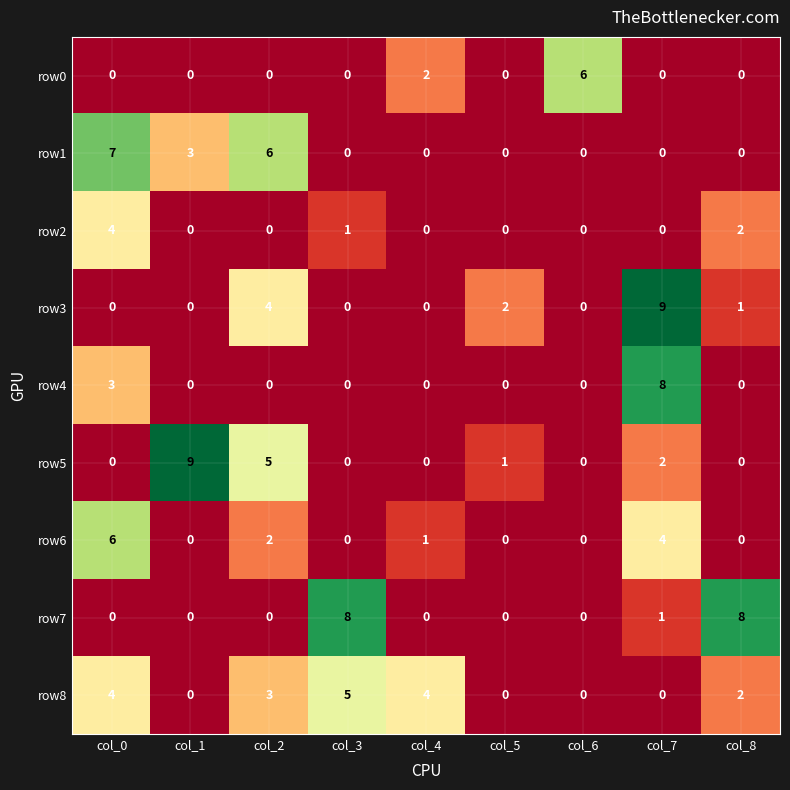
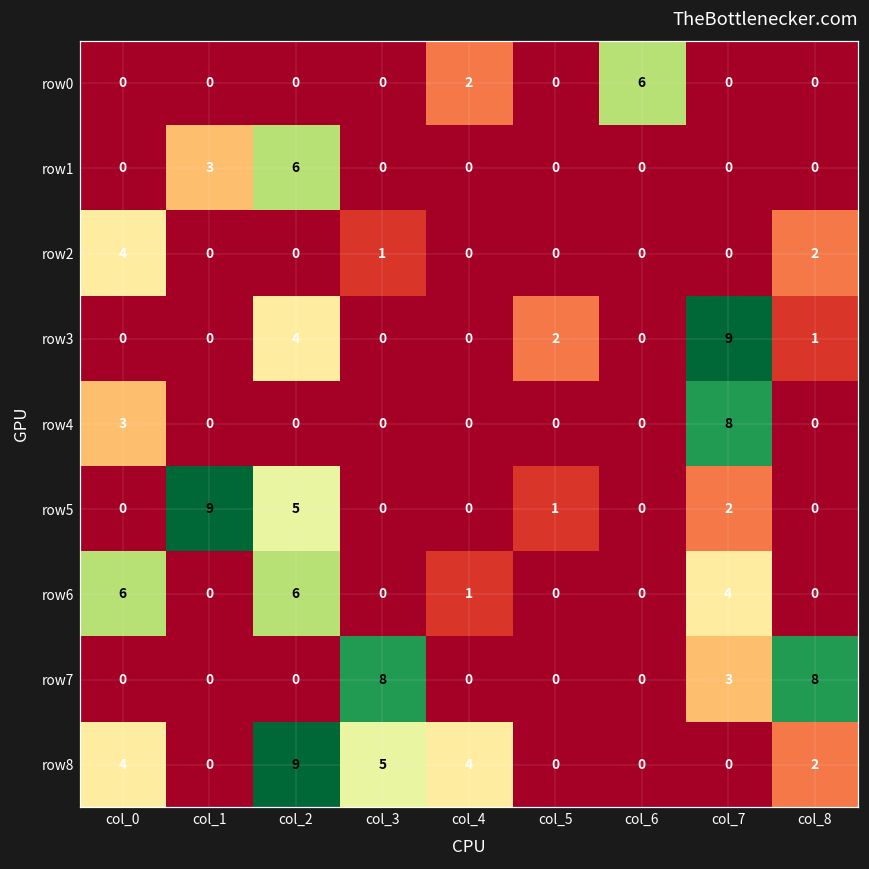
  {
    "row0": {
      "col_0": 0,
      "col_1": 0,
      "col_2": 0,
      "col_3": 0,
      "col_4": 2,
      "col_5": 0,
      "col_6": 6,
      "col_7": 0,
      "col_8": 0
    },
    "row1": {
-     "col_0": 7,
+     "col_0": 0,
      "col_1": 3,
      "col_2": 6,
      "col_3": 0,
      "col_4": 0,
      "col_5": 0,
      "col_6": 0,
      "col_7": 0,
      "col_8": 0
    },
    "row2": {
      "col_0": 4,
      "col_1": 0,
      "col_2": 0,
      "col_3": 1,
      "col_4": 0,
      "col_5": 0,
      "col_6": 0,
      "col_7": 0,
      "col_8": 2
    },
    "row3": {
      "col_0": 0,
      "col_1": 0,
      "col_2": 4,
      "col_3": 0,
      "col_4": 0,
      "col_5": 2,
      "col_6": 0,
      "col_7": 9,
      "col_8": 1
    },
    "row4": {
      "col_0": 3,
      "col_1": 0,
      "col_2": 0,
      "col_3": 0,
      "col_4": 0,
      "col_5": 0,
      "col_6": 0,
      "col_7": 8,
      "col_8": 0
    },
    "row5": {
      "col_0": 0,
      "col_1": 9,
      "col_2": 5,
      "col_3": 0,
      "col_4": 0,
      "col_5": 1,
      "col_6": 0,
      "col_7": 2,
      "col_8": 0
    },
    "row6": {
      "col_0": 6,
      "col_1": 0,
-     "col_2": 2,
+     "col_2": 6,
      "col_3": 0,
      "col_4": 1,
      "col_5": 0,
      "col_6": 0,
      "col_7": 4,
      "col_8": 0
    },
    "row7": {
      "col_0": 0,
      "col_1": 0,
      "col_2": 0,
      "col_3": 8,
      "col_4": 0,
      "col_5": 0,
      "col_6": 0,
-     "col_7": 1,
+     "col_7": 3,
      "col_8": 8
    },
    "row8": {
      "col_0": 4,
      "col_1": 0,
-     "col_2": 3,
+     "col_2": 9,
      "col_3": 5,
      "col_4": 4,
      "col_5": 0,
      "col_6": 0,
      "col_7": 0,
      "col_8": 2
    }
  }
